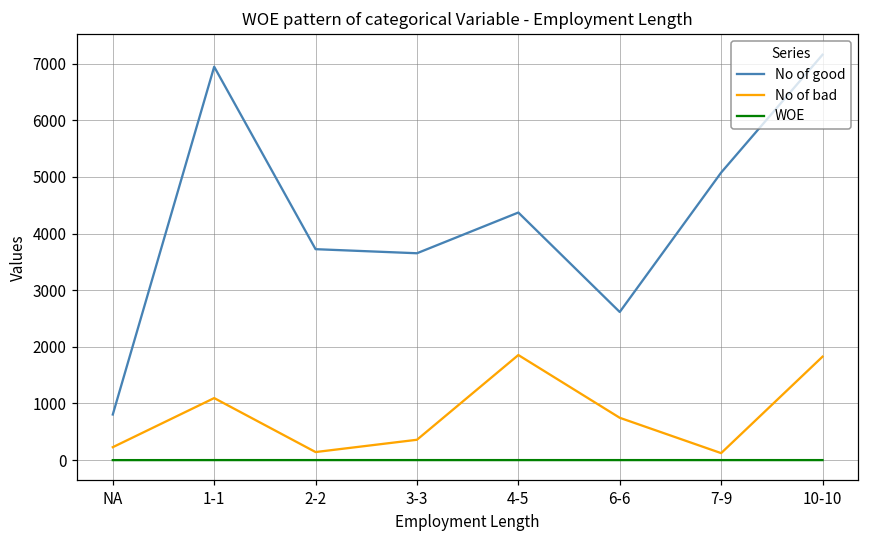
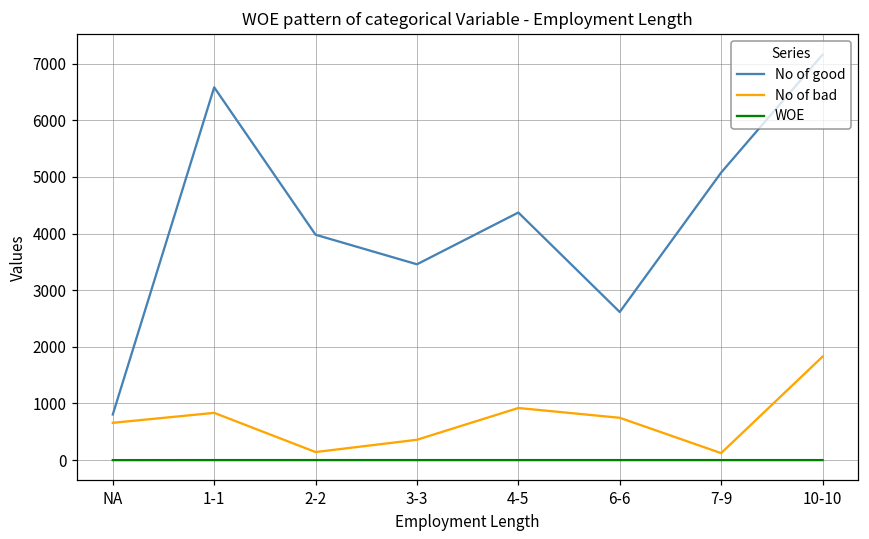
  {
    "No of good": {
      "NA": 800,
-     "1-1": 6900,
-     "2-2": 3700,
-     "3-3": 3700,
+     "1-1": 6600,
+     "2-2": 4000,
+     "3-3": 3500,
      "4-5": 4400,
      "6-6": 2600,
      "7-9": 5100
    },
    "No of bad": {
-     "NA": 200,
-     "1-1": 1100,
+     "NA": 700,
+     "1-1": 800,
      "2-2": 100,
      "3-3": 400,
-     "4-5": 1900,
+     "4-5": 900,
      "6-6": 700,
      "7-9": 100,
      "10-10": 1800
    },
    "WOE": {
      "NA": 0,
      "1-1": 0,
      "2-2": 0,
      "3-3": 0,
      "4-5": 0,
      "6-6": 0,
      "7-9": 0,
      "10-10": 0
    }
  }
